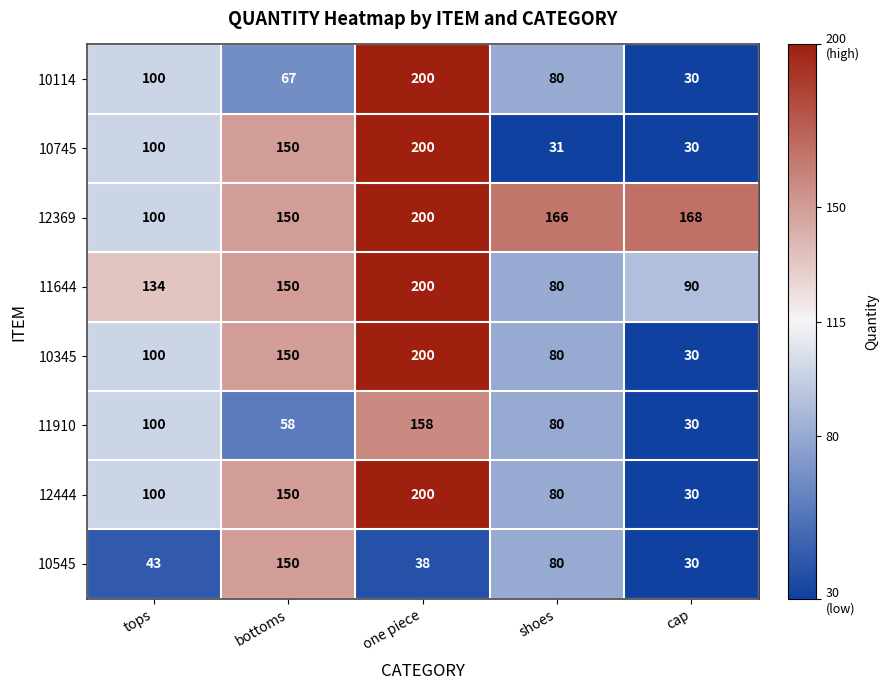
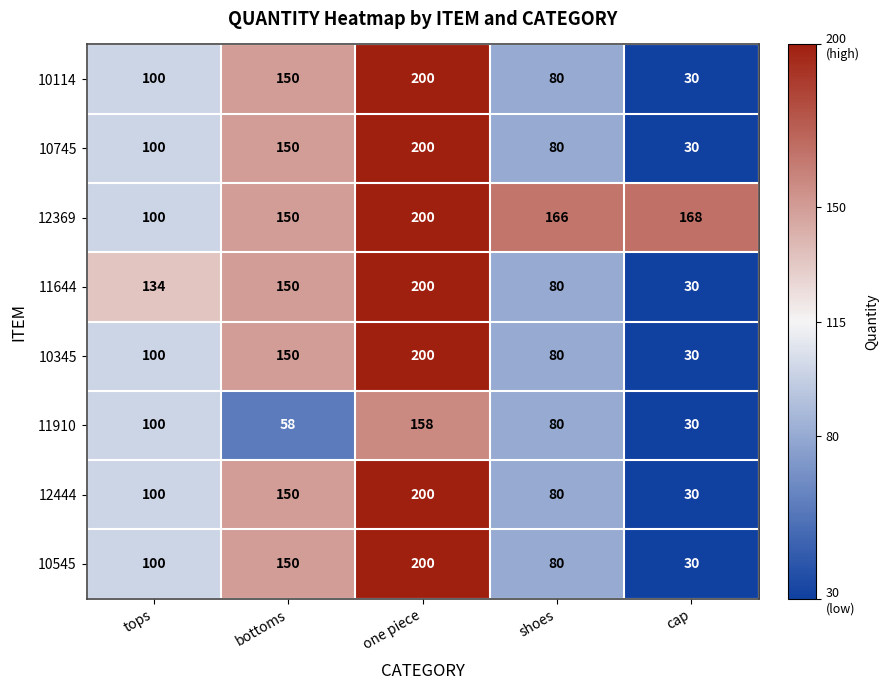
  {
    "10114": {
      "tops": 100,
-     "bottoms": 67,
+     "bottoms": 150,
      "one piece": 200,
      "shoes": 80,
      "cap": 30
    },
    "10745": {
      "tops": 100,
      "bottoms": 150,
      "one piece": 200,
-     "shoes": 31,
+     "shoes": 80,
      "cap": 30
    },
    "12369": {
      "tops": 100,
      "bottoms": 150,
      "one piece": 200,
      "shoes": 166,
      "cap": 168
    },
    "11644": {
      "tops": 134,
      "bottoms": 150,
      "one piece": 200,
      "shoes": 80,
-     "cap": 90
+     "cap": 30
    },
    "10345": {
      "tops": 100,
      "bottoms": 150,
      "one piece": 200,
      "shoes": 80,
      "cap": 30
    },
    "11910": {
      "tops": 100,
      "bottoms": 58,
      "one piece": 158,
      "shoes": 80,
      "cap": 30
    },
    "12444": {
      "tops": 100,
      "bottoms": 150,
      "one piece": 200,
      "shoes": 80,
      "cap": 30
    },
    "10545": {
-     "tops": 43,
+     "tops": 100,
      "bottoms": 150,
-     "one piece": 38,
+     "one piece": 200,
      "shoes": 80,
      "cap": 30
    }
  }
